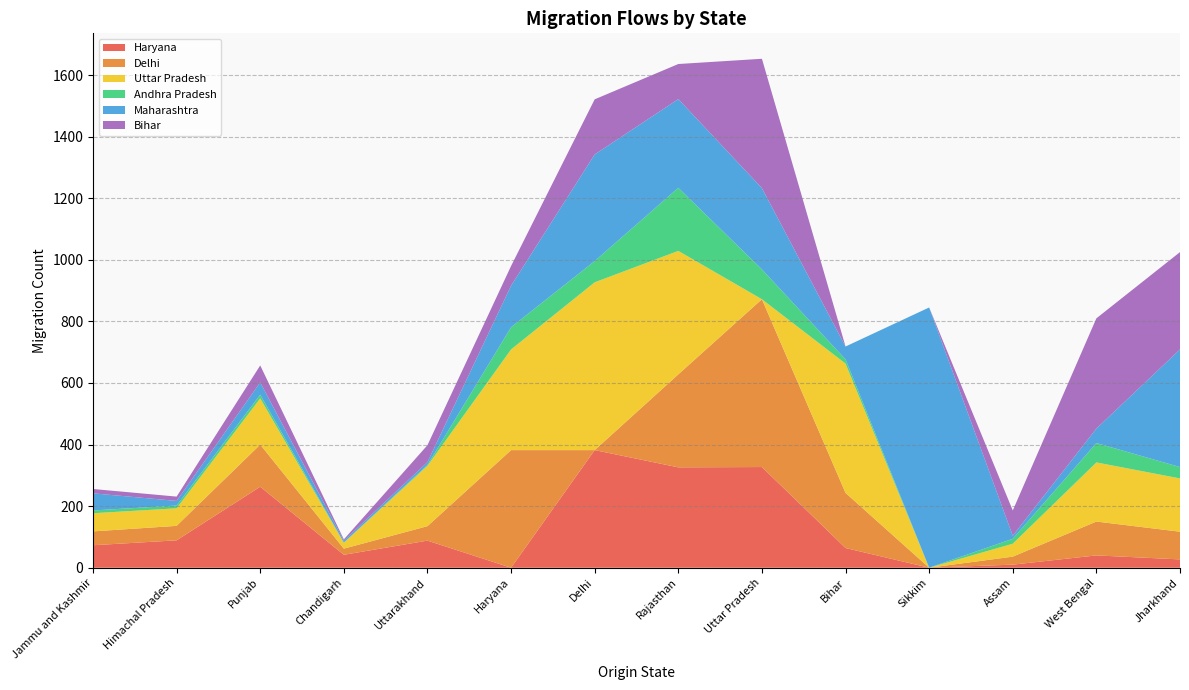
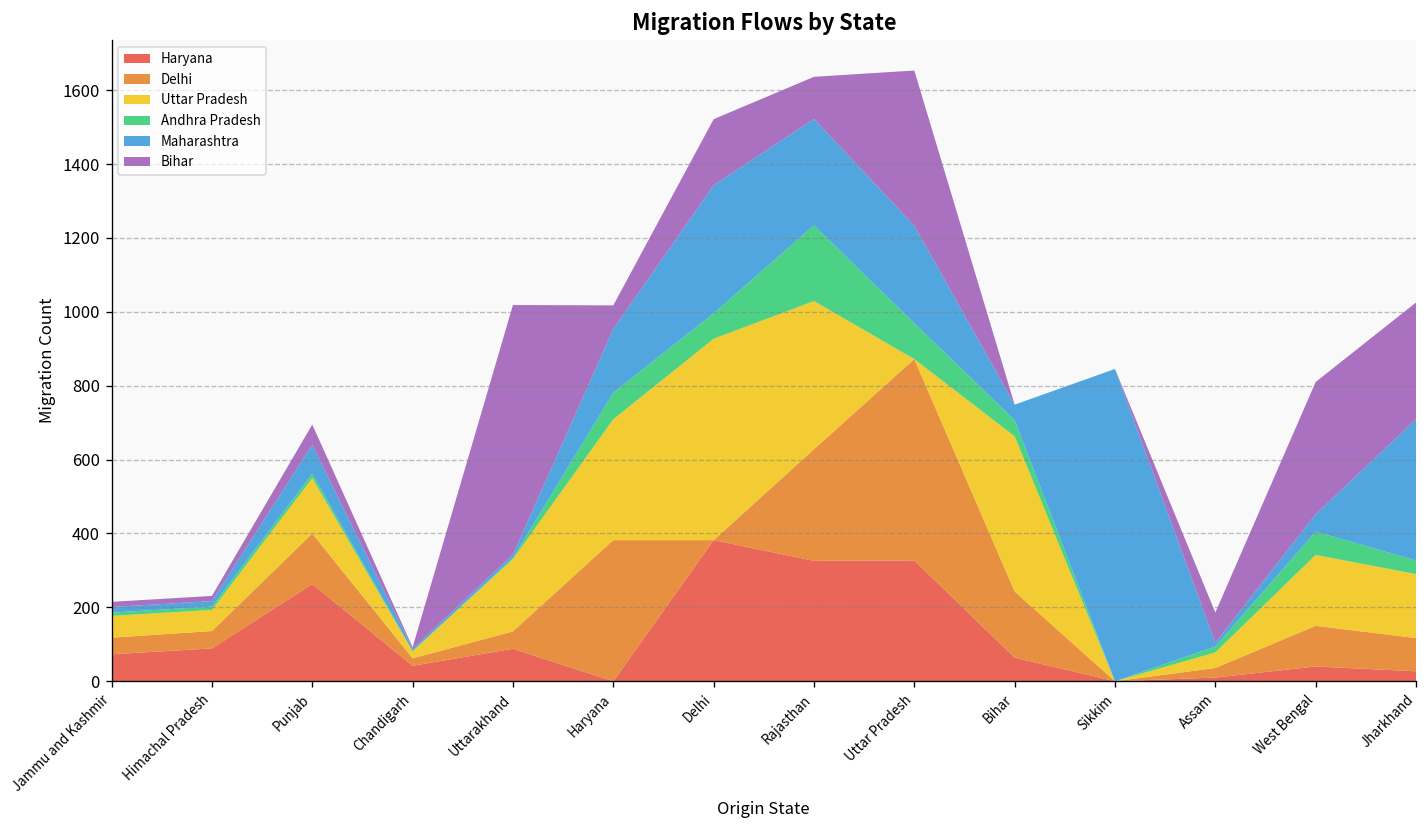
  {
    "Uttar Pradesh": {
      "Jammu and Kashmir": 60,
      "Himachal Pradesh": 60,
      "Punjab": 150,
      "Haryana": 330,
      "Delhi": 550,
      "Rajasthan": 400,
      "Bihar": 420,
      "Assam": 40,
      "West Bengal": 190,
      "Jharkhand": 170
    },
    "Andhra Pradesh": {
      "Jammu and Kashmir": 10,
      "Himachal Pradesh": 10,
      "Punjab": 10,
      "Haryana": 70,
      "Delhi": 70,
      "Rajasthan": 210,
      "Uttar Pradesh": 100,
-     "Bihar": 10,
+     "Bihar": 40,
      "Assam": 20,
      "West Bengal": 60,
      "Jharkhand": 40
    },
    "Maharashtra": {
-     "Jammu and Kashmir": 60,
+     "Jammu and Kashmir": 20,
      "Himachal Pradesh": 20,
-     "Punjab": 40,
+     "Punjab": 80,
      "Uttarakhand": 10,
-     "Haryana": 140,
+     "Haryana": 170,
      "Delhi": 350,
      "Rajasthan": 290,
      "Uttar Pradesh": 260,
      "Assam": 10,
      "West Bengal": 50,
      "Jharkhand": 380
    },
    "Bihar": {
      "Jammu and Kashmir": 10,
      "Himachal Pradesh": 10,
      "Punjab": 60,
-     "Uttarakhand": 60,
+     "Uttarakhand": 680,
      "Haryana": 60,
      "Delhi": 180,
      "Rajasthan": 110,
      "Uttar Pradesh": 420,
      "Assam": 80,
      "West Bengal": 360,
      "Jharkhand": 320
    }
  }
